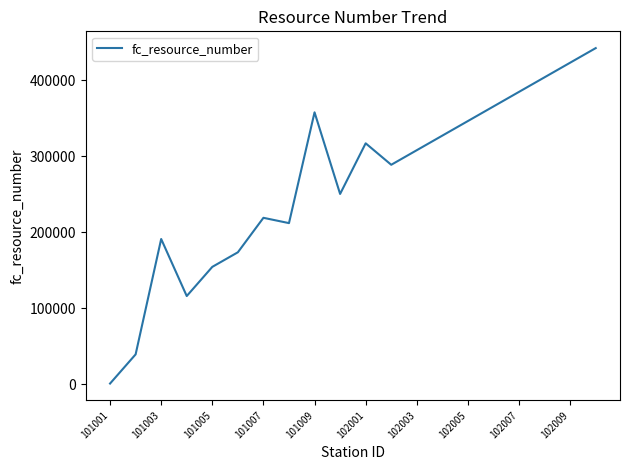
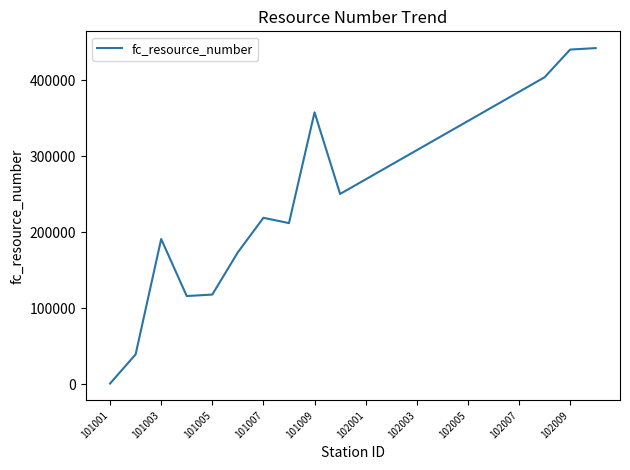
  {
    "101001": 0,
    "101003": 190000,
-   "101005": 150000,
+   "101005": 120000,
    "101007": 220000,
    "101009": 360000,
-   "102001": 320000,
+   "102001": 270000,
    "102003": 310000,
    "102005": 350000,
    "102007": 380000,
-   "102009": 420000
+   "102009": 440000
  }
